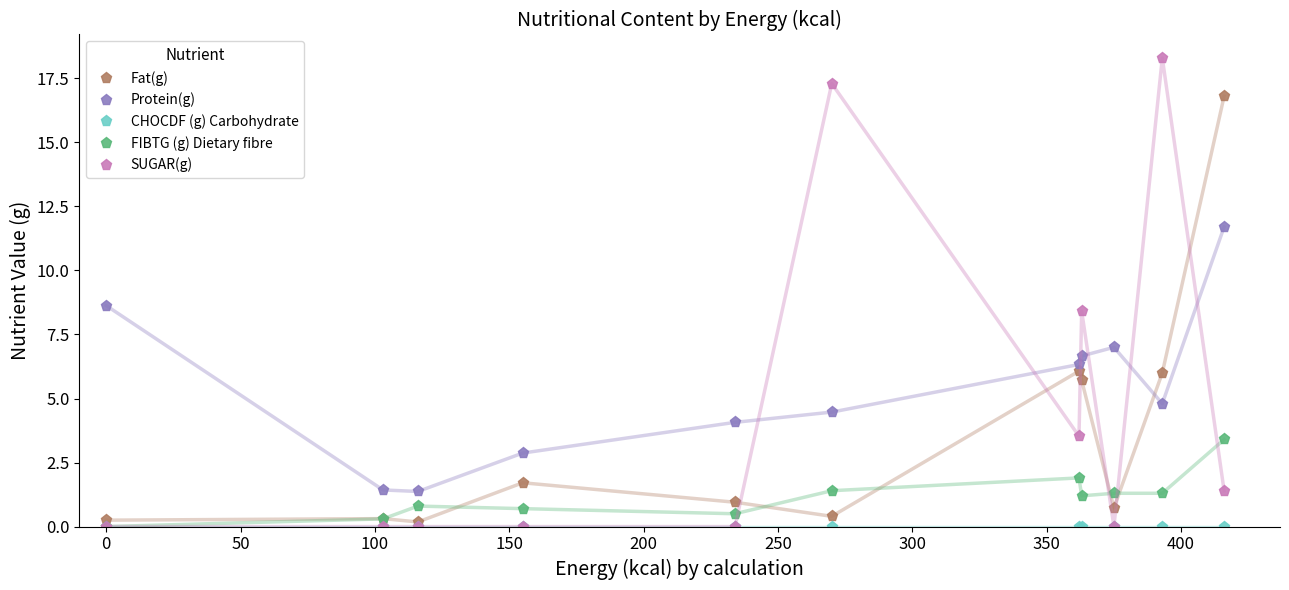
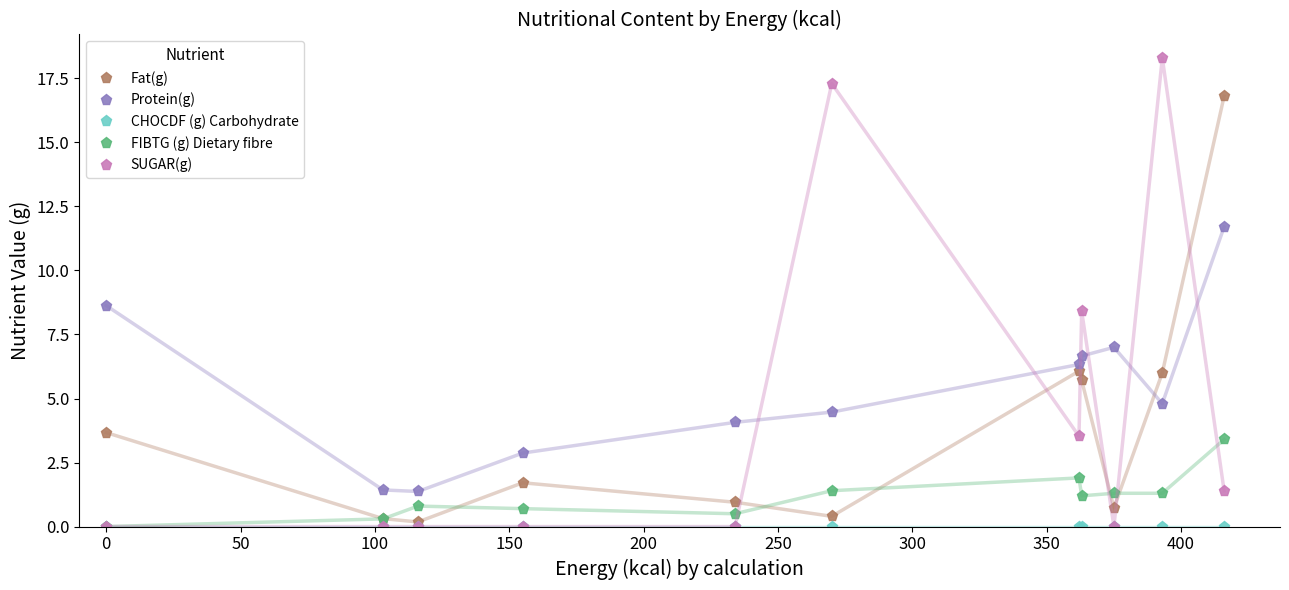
  {
    "Fat(g)": {
-     "0": 0.3
+     "0": 3.7
    },
    "Protein(g)": {
      "0": 8.6
    }
  }
